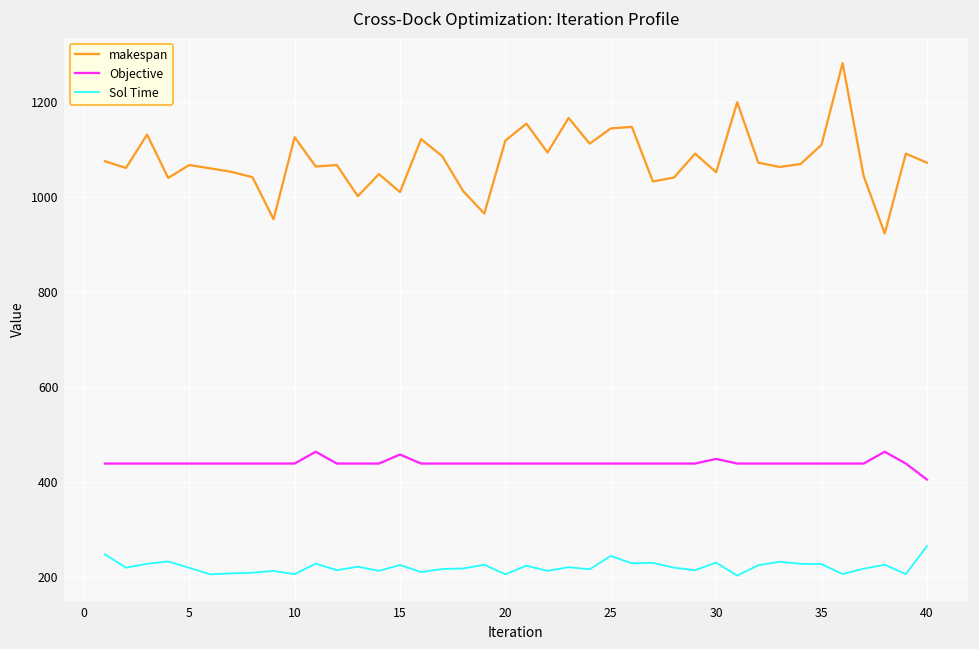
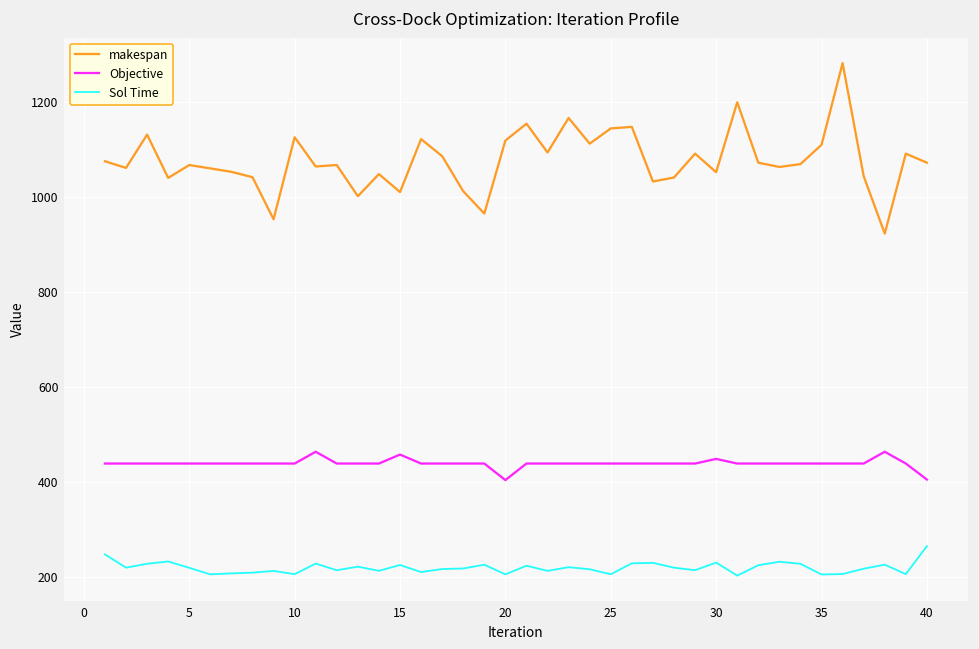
  {
    "makespan": {
      "5": 1070,
      "10": 1130,
      "15": 1010,
      "20": 1120,
      "25": 1140,
      "30": 1050,
      "35": 1110,
      "40": 1070
    },
    "Objective": {
      "5": 440,
      "10": 440,
      "15": 460,
-     "20": 440,
+     "20": 400,
      "25": 440,
      "30": 450,
      "35": 440,
      "40": 410
    },
    "Sol Time": {
      "5": 220,
      "10": 210,
      "15": 230,
      "20": 210,
-     "25": 250,
+     "25": 210,
      "30": 230,
-     "35": 230,
+     "35": 210,
      "40": 270
    }
  }
